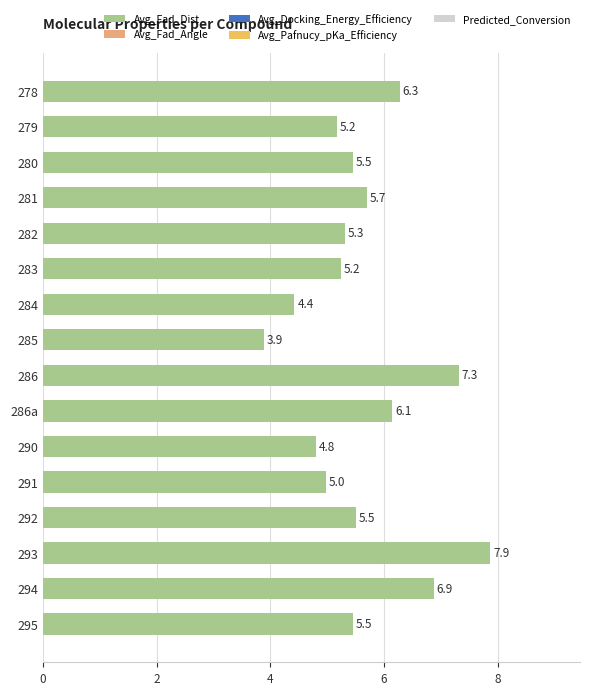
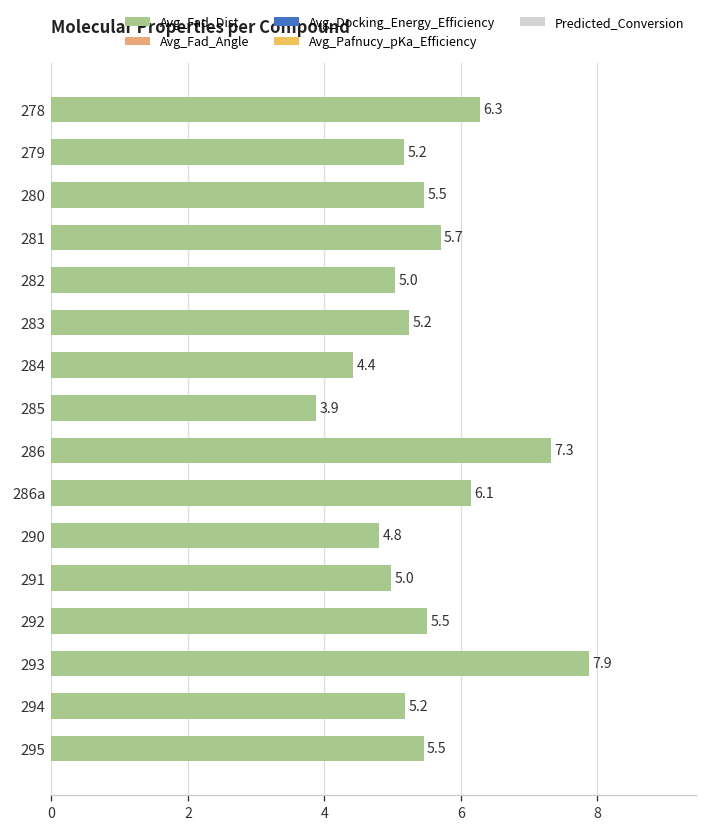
  {
    "278": 6.3,
    "279": 5.2,
    "280": 5.5,
    "281": 5.7,
-   "282": 5.3,
+   "282": 5.0,
    "283": 5.2,
    "284": 4.4,
    "285": 3.9,
    "286": 7.3,
    "286a": 6.1,
    "290": 4.8,
    "291": 5.0,
    "292": 5.5,
    "293": 7.9,
-   "294": 6.9,
+   "294": 5.2,
    "295": 5.5
  }
